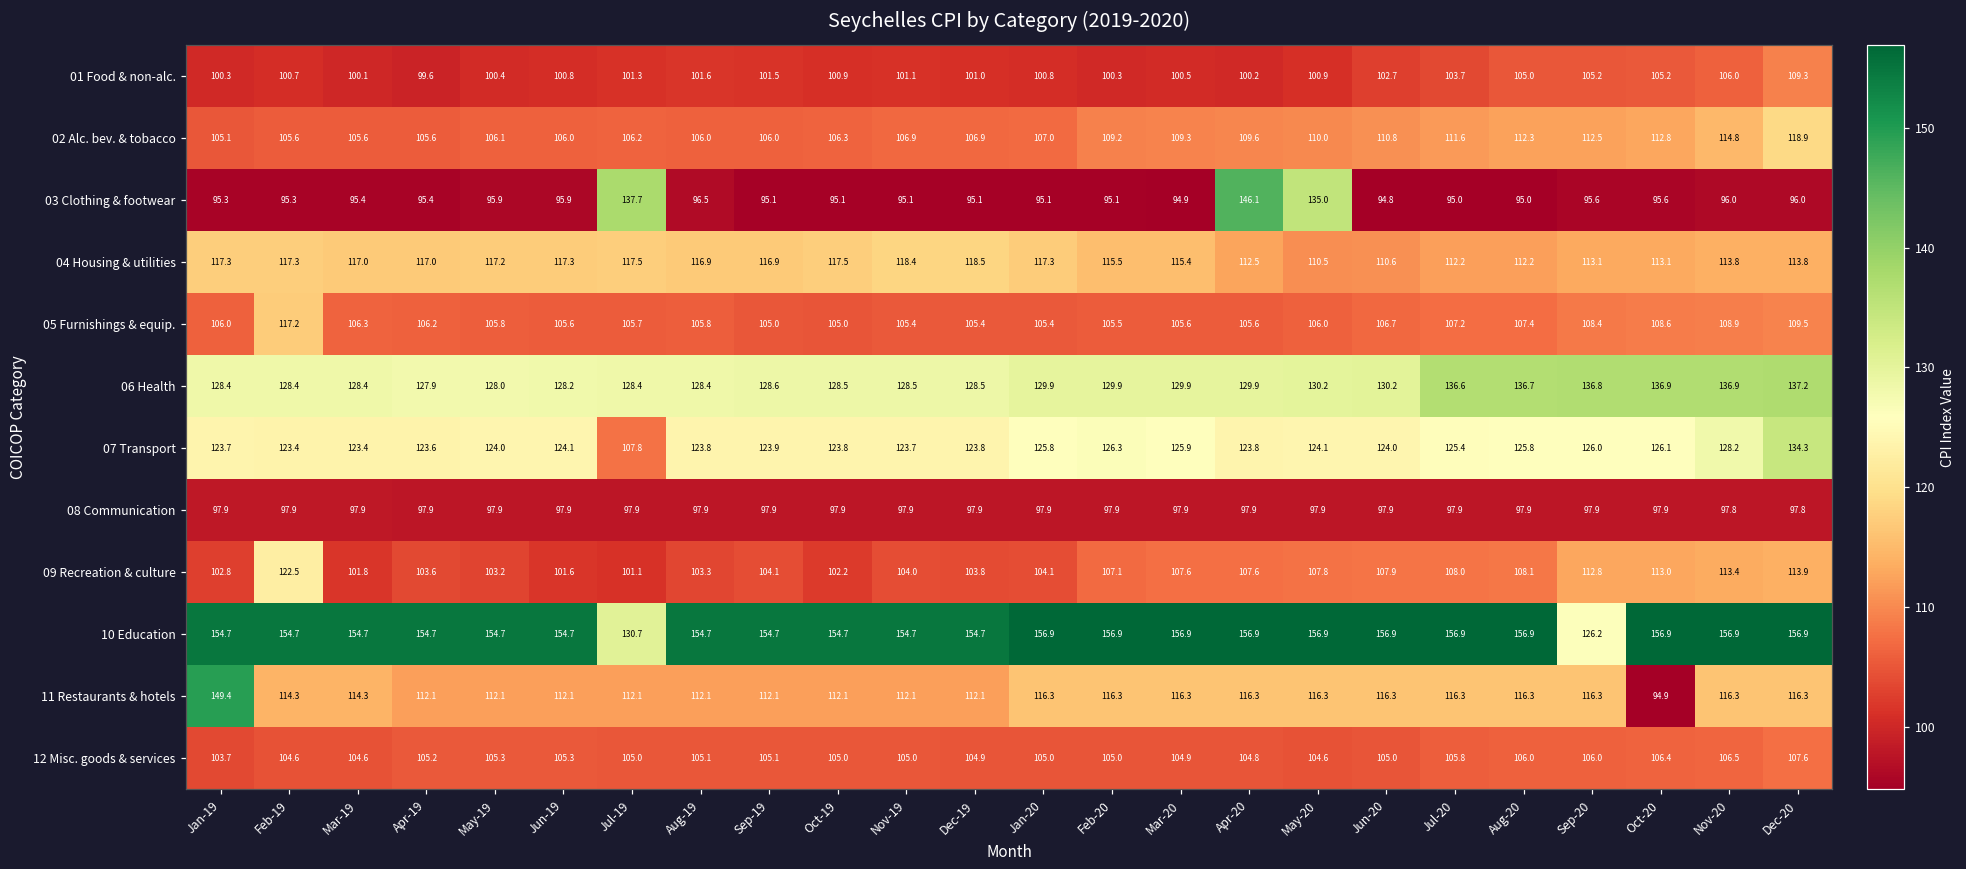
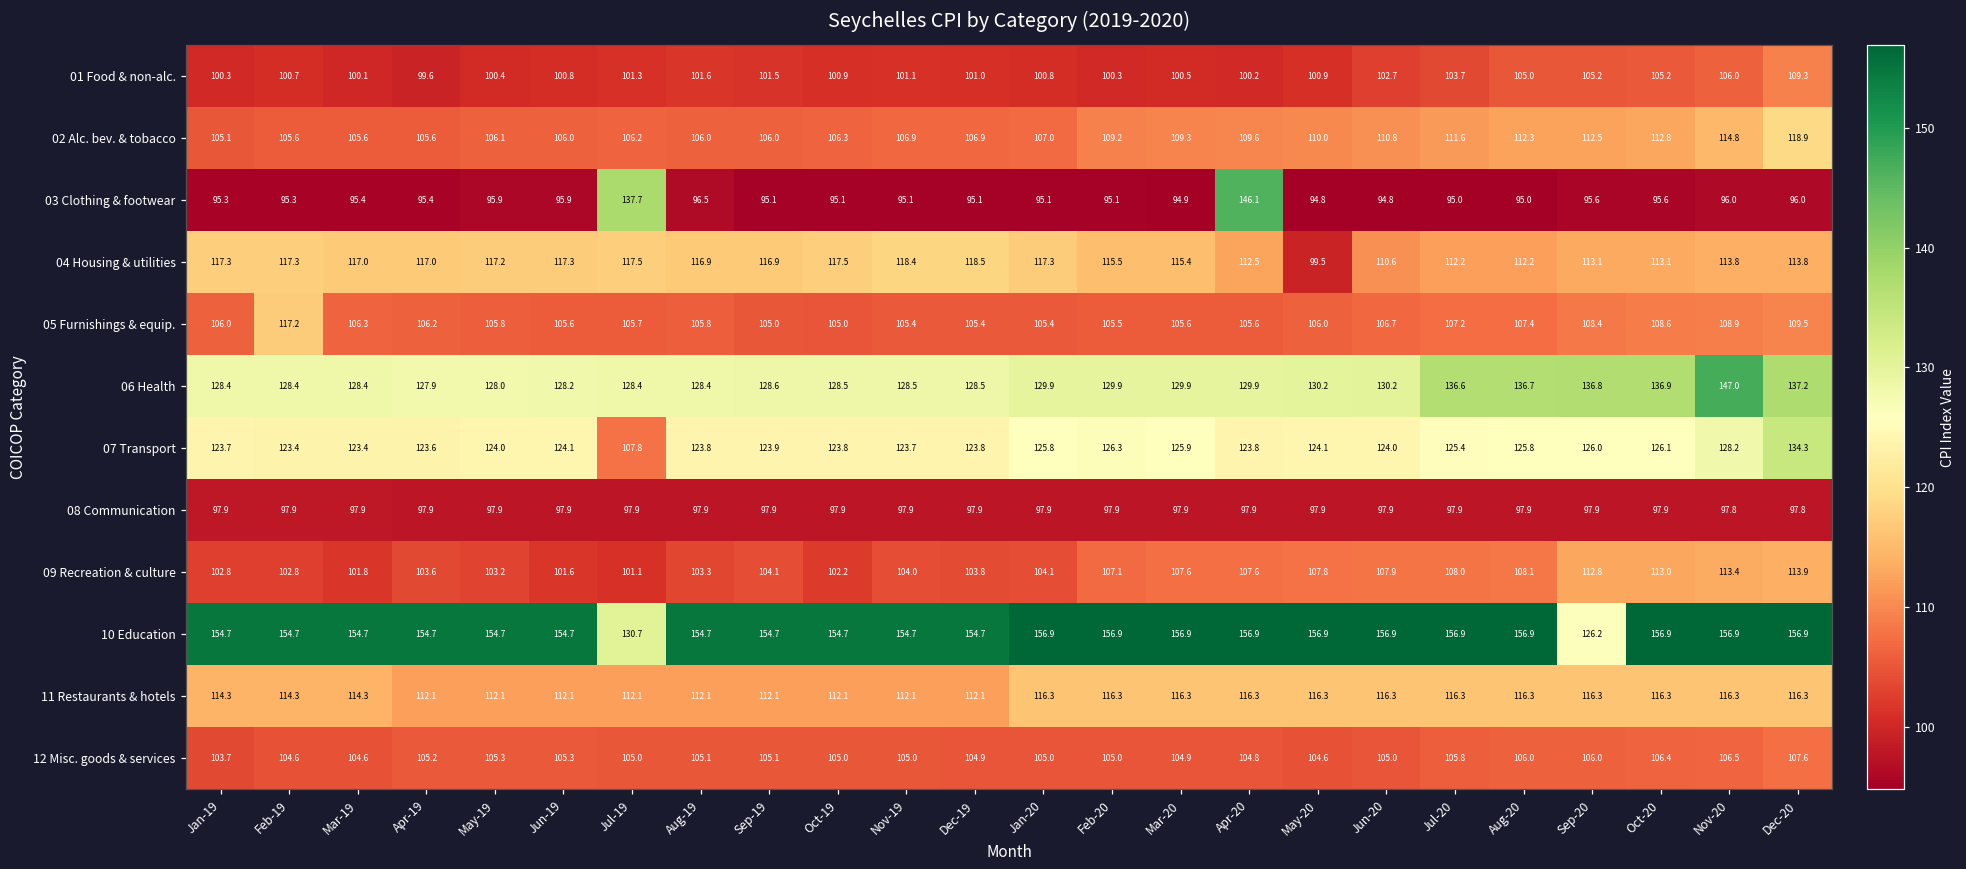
  {
    "03 Clothing & footwear": {
      "Jan-19": 95.3,
      "Feb-19": 95.3,
      "Mar-19": 95.4,
      "Apr-19": 95.4,
      "May-19": 95.9,
      "Jun-19": 95.9,
      "Jul-19": 137.7,
      "Aug-19": 96.5,
      "Sep-19": 95.1,
      "Oct-19": 95.1,
      "Nov-19": 95.1,
      "Dec-19": 95.1,
      "Jan-20": 95.1,
      "Feb-20": 95.1,
      "Mar-20": 94.9,
      "Apr-20": 146.1,
-     "May-20": 135.0,
+     "May-20": 94.8,
      "Jun-20": 94.8,
      "Jul-20": 95.0,
      "Aug-20": 95.0,
      "Sep-20": 95.6,
      "Oct-20": 95.6,
      "Nov-20": 96.0,
      "Dec-20": 96.0
    },
    "04 Housing & utilities": {
      "Jan-19": 117.3,
      "Feb-19": 117.3,
      "Mar-19": 117.0,
      "Apr-19": 117.0,
      "May-19": 117.2,
      "Jun-19": 117.3,
      "Jul-19": 117.5,
      "Aug-19": 116.9,
      "Sep-19": 116.9,
      "Oct-19": 117.5,
      "Nov-19": 118.4,
      "Dec-19": 118.5,
      "Jan-20": 117.3,
      "Feb-20": 115.5,
      "Mar-20": 115.4,
      "Apr-20": 112.5,
-     "May-20": 110.5,
+     "May-20": 99.5,
      "Jun-20": 110.6,
      "Jul-20": 112.2,
      "Aug-20": 112.2,
      "Sep-20": 113.1,
      "Oct-20": 113.1,
      "Nov-20": 113.8,
      "Dec-20": 113.8
    },
    "06 Health": {
      "Jan-19": 128.4,
      "Feb-19": 128.4,
      "Mar-19": 128.4,
      "Apr-19": 127.9,
      "May-19": 128.0,
      "Jun-19": 128.2,
      "Jul-19": 128.4,
      "Aug-19": 128.4,
      "Sep-19": 128.6,
      "Oct-19": 128.5,
      "Nov-19": 128.5,
      "Dec-19": 128.5,
      "Jan-20": 129.9,
      "Feb-20": 129.9,
      "Mar-20": 129.9,
      "Apr-20": 129.9,
      "May-20": 130.2,
      "Jun-20": 130.2,
      "Jul-20": 136.6,
      "Aug-20": 136.7,
      "Sep-20": 136.8,
      "Oct-20": 136.9,
-     "Nov-20": 136.9,
+     "Nov-20": 147.0,
      "Dec-20": 137.2
    },
    "09 Recreation & culture": {
      "Jan-19": 102.8,
-     "Feb-19": 122.5,
+     "Feb-19": 102.8,
      "Mar-19": 101.8,
      "Apr-19": 103.6,
      "May-19": 103.2,
      "Jun-19": 101.6,
      "Jul-19": 101.1,
      "Aug-19": 103.3,
      "Sep-19": 104.1,
      "Oct-19": 102.2,
      "Nov-19": 104.0,
      "Dec-19": 103.8,
      "Jan-20": 104.1,
      "Feb-20": 107.1,
      "Mar-20": 107.6,
      "Apr-20": 107.6,
      "May-20": 107.8,
      "Jun-20": 107.9,
      "Jul-20": 108.0,
      "Aug-20": 108.1,
      "Sep-20": 112.8,
      "Oct-20": 113.0,
      "Nov-20": 113.4,
      "Dec-20": 113.9
    },
    "11 Restaurants & hotels": {
-     "Jan-19": 149.4,
+     "Jan-19": 114.3,
      "Feb-19": 114.3,
      "Mar-19": 114.3,
      "Apr-19": 112.1,
      "May-19": 112.1,
      "Jun-19": 112.1,
      "Jul-19": 112.1,
      "Aug-19": 112.1,
      "Sep-19": 112.1,
      "Oct-19": 112.1,
      "Nov-19": 112.1,
      "Dec-19": 112.1,
      "Jan-20": 116.3,
      "Feb-20": 116.3,
      "Mar-20": 116.3,
      "Apr-20": 116.3,
      "May-20": 116.3,
      "Jun-20": 116.3,
      "Jul-20": 116.3,
      "Aug-20": 116.3,
      "Sep-20": 116.3,
-     "Oct-20": 94.9,
+     "Oct-20": 116.3,
      "Nov-20": 116.3,
      "Dec-20": 116.3
    }
  }
